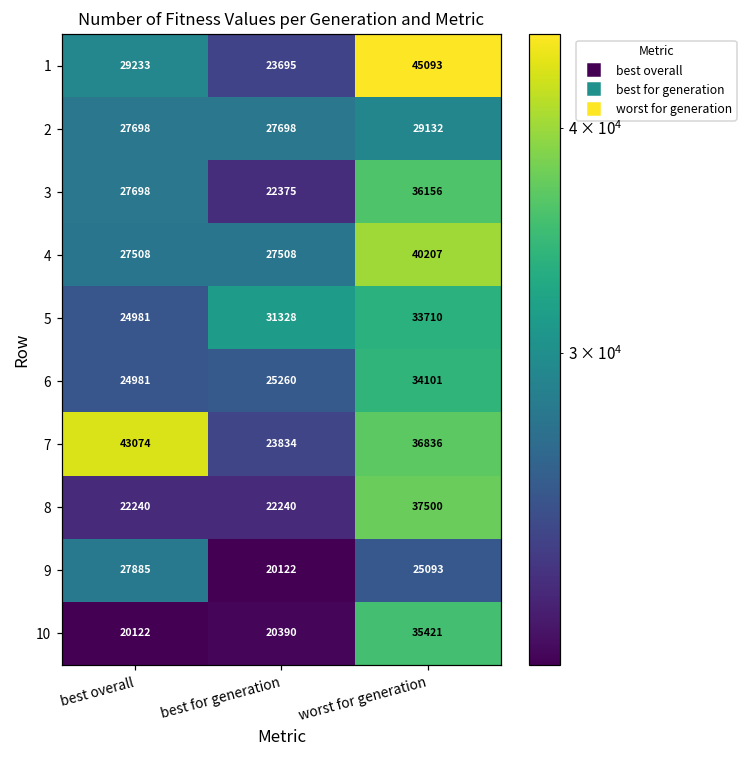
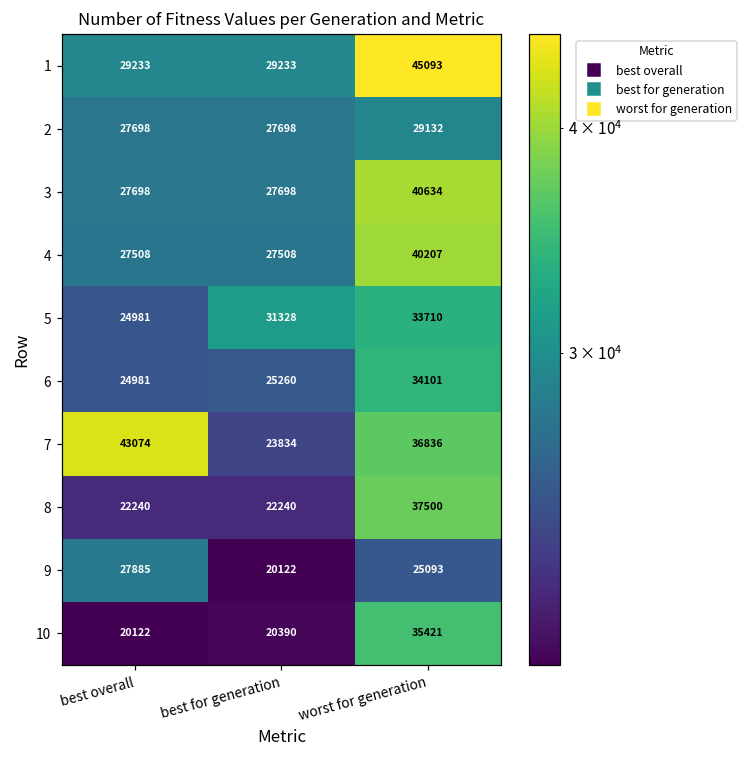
  {
    "1": {
      "best overall": 29233,
-     "best for generation": 23695,
+     "best for generation": 29233,
      "worst for generation": 45093
    },
    "2": {
      "best overall": 27698,
      "best for generation": 27698,
      "worst for generation": 29132
    },
    "3": {
      "best overall": 27698,
-     "best for generation": 22375,
-     "worst for generation": 36156
+     "best for generation": 27698,
+     "worst for generation": 40634
    },
    "4": {
      "best overall": 27508,
      "best for generation": 27508,
      "worst for generation": 40207
    },
    "5": {
      "best overall": 24981,
      "best for generation": 31328,
      "worst for generation": 33710
    },
    "6": {
      "best overall": 24981,
      "best for generation": 25260,
      "worst for generation": 34101
    },
    "7": {
      "best overall": 43074,
      "best for generation": 23834,
      "worst for generation": 36836
    },
    "8": {
      "best overall": 22240,
      "best for generation": 22240,
      "worst for generation": 37500
    },
    "9": {
      "best overall": 27885,
      "best for generation": 20122,
      "worst for generation": 25093
    },
    "10": {
      "best overall": 20122,
      "best for generation": 20390,
      "worst for generation": 35421
    }
  }
